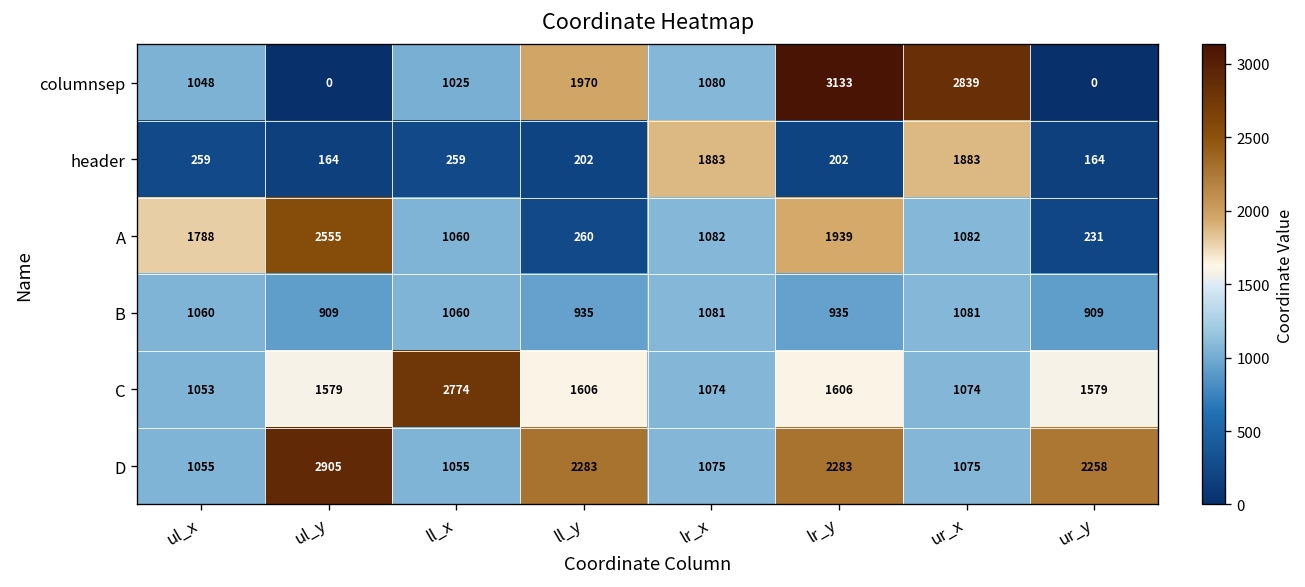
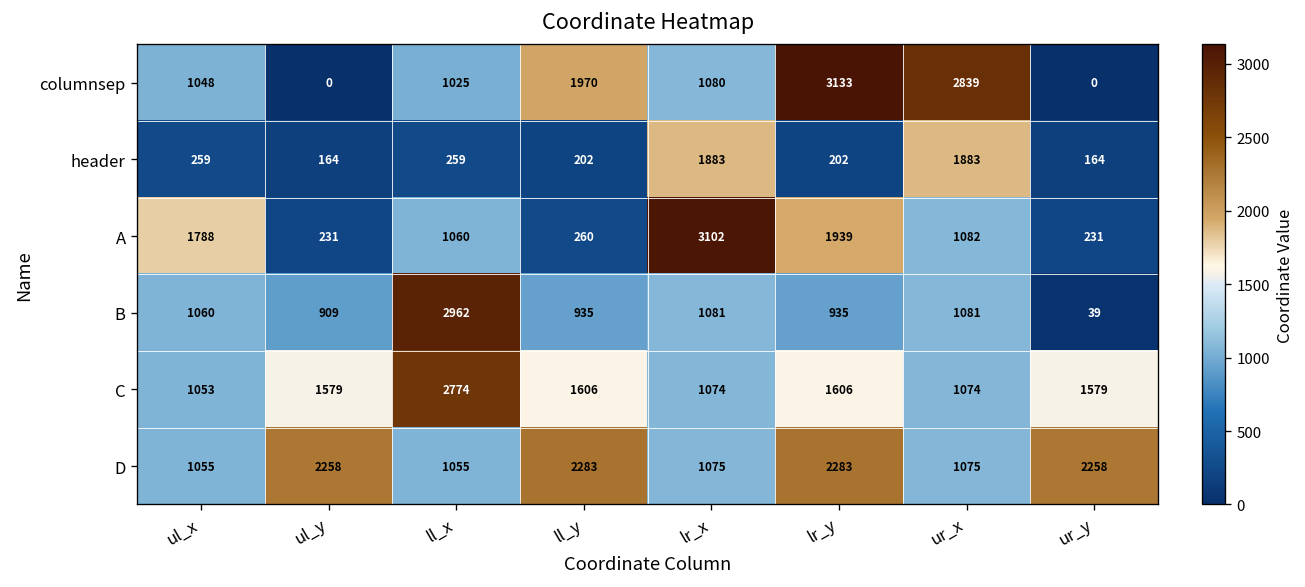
  {
    "columnsep": {
      "ul_x": 1048,
      "ul_y": 0,
      "ll_x": 1025,
      "ll_y": 1970,
      "lr_x": 1080,
      "lr_y": 3133,
      "ur_x": 2839,
      "ur_y": 0
    },
    "header": {
      "ul_x": 259,
      "ul_y": 164,
      "ll_x": 259,
      "ll_y": 202,
      "lr_x": 1883,
      "lr_y": 202,
      "ur_x": 1883,
      "ur_y": 164
    },
    "A": {
      "ul_x": 1788,
-     "ul_y": 2555,
+     "ul_y": 231,
      "ll_x": 1060,
      "ll_y": 260,
-     "lr_x": 1082,
+     "lr_x": 3102,
      "lr_y": 1939,
      "ur_x": 1082,
      "ur_y": 231
    },
    "B": {
      "ul_x": 1060,
      "ul_y": 909,
-     "ll_x": 1060,
+     "ll_x": 2962,
      "ll_y": 935,
      "lr_x": 1081,
      "lr_y": 935,
      "ur_x": 1081,
-     "ur_y": 909
+     "ur_y": 39
    },
    "C": {
      "ul_x": 1053,
      "ul_y": 1579,
      "ll_x": 2774,
      "ll_y": 1606,
      "lr_x": 1074,
      "lr_y": 1606,
      "ur_x": 1074,
      "ur_y": 1579
    },
    "D": {
      "ul_x": 1055,
-     "ul_y": 2905,
+     "ul_y": 2258,
      "ll_x": 1055,
      "ll_y": 2283,
      "lr_x": 1075,
      "lr_y": 2283,
      "ur_x": 1075,
      "ur_y": 2258
    }
  }
